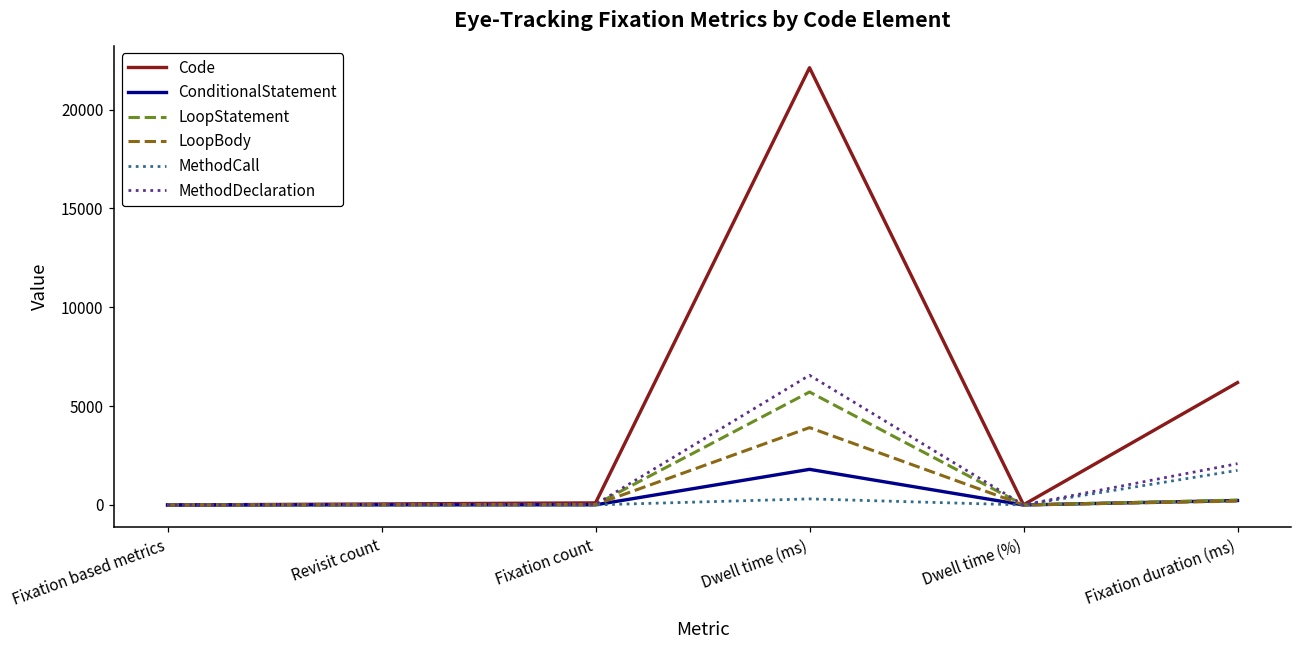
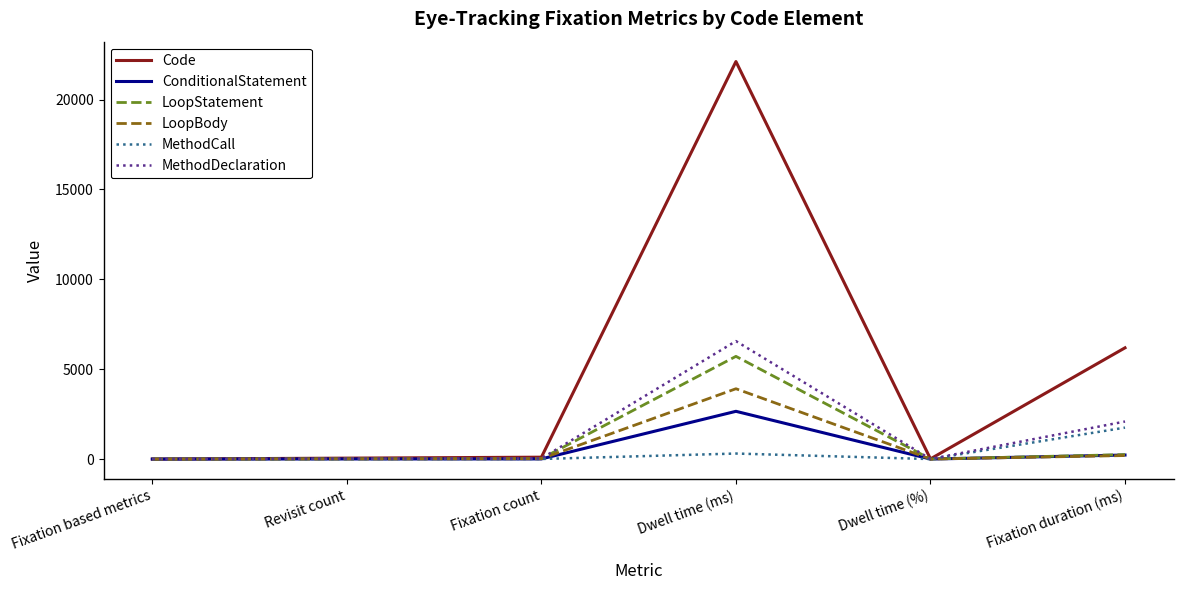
  {
    "Code": {
      "Dwell time (ms)": 22100,
      "Fixation duration (ms)": 6200
    },
    "ConditionalStatement": {
-     "Dwell time (ms)": 1800
+     "Dwell time (ms)": 2700
    },
    "MethodCall": {
      "Dwell time (ms)": 300,
      "Fixation duration (ms)": 1800
    },
    "MethodDeclaration": {
      "Dwell time (ms)": 6600,
      "Fixation duration (ms)": 2100
    }
  }
